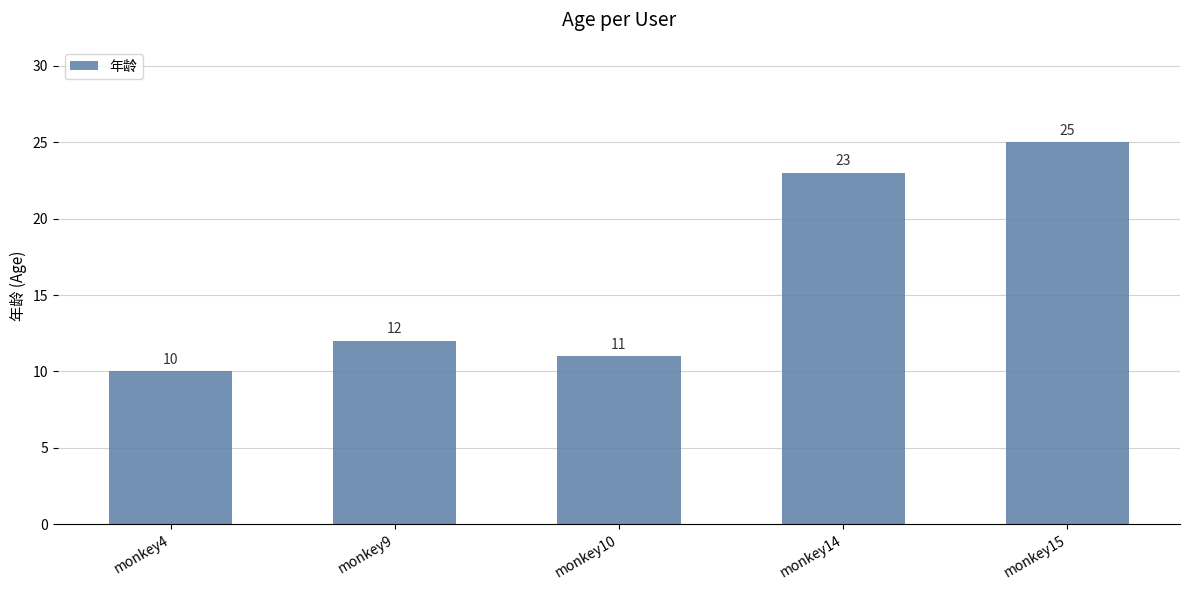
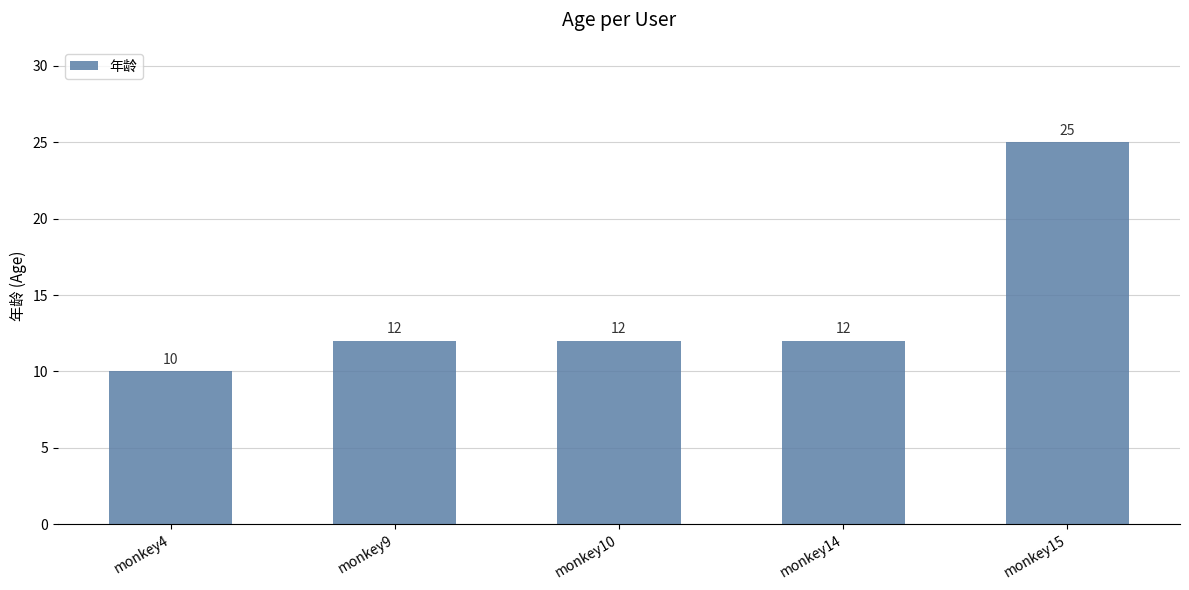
  {
    "monkey4": 10,
    "monkey9": 12,
-   "monkey10": 11,
-   "monkey14": 23,
+   "monkey10": 12,
+   "monkey14": 12,
    "monkey15": 25
  }
